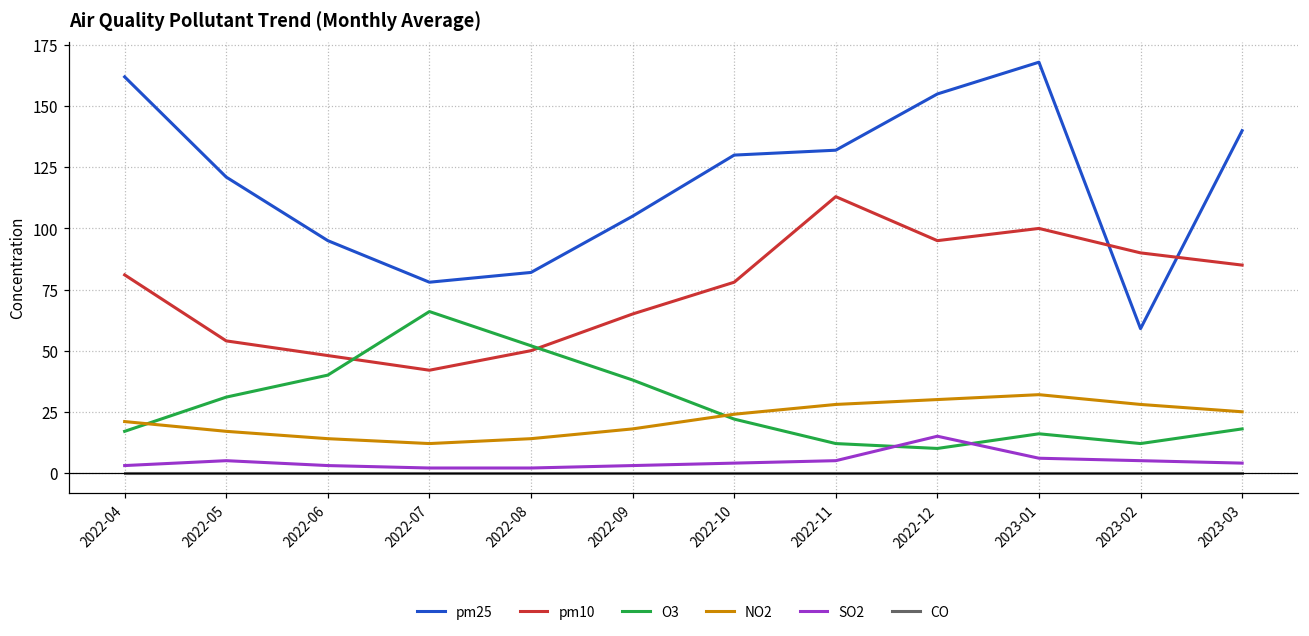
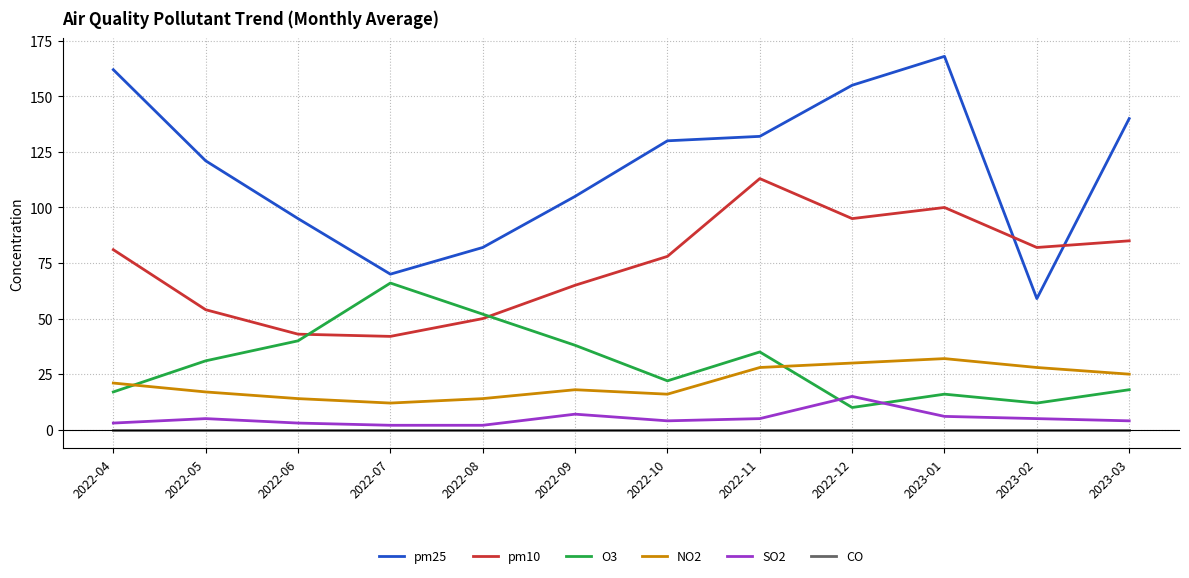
  {
    "pm25": {
      "2022-04": 162,
      "2022-05": 121,
      "2022-06": 95,
-     "2022-07": 78,
+     "2022-07": 70,
      "2022-08": 82,
      "2022-09": 105,
      "2022-10": 130,
      "2022-11": 132,
      "2022-12": 155,
      "2023-01": 168,
      "2023-02": 59,
      "2023-03": 140
    },
    "pm10": {
      "2022-04": 81,
      "2022-05": 54,
-     "2022-06": 48,
+     "2022-06": 43,
      "2022-07": 42,
      "2022-08": 50,
      "2022-09": 65,
      "2022-10": 78,
      "2022-11": 113,
      "2022-12": 95,
      "2023-01": 100,
-     "2023-02": 90,
+     "2023-02": 82,
      "2023-03": 85
    },
    "O3": {
      "2022-04": 17,
      "2022-05": 31,
      "2022-06": 40,
      "2022-07": 66,
      "2022-08": 52,
      "2022-09": 38,
      "2022-10": 22,
-     "2022-11": 12,
+     "2022-11": 35,
      "2022-12": 10,
      "2023-01": 16,
      "2023-02": 12,
      "2023-03": 18
    },
    "NO2": {
      "2022-04": 21,
      "2022-05": 17,
      "2022-06": 14,
      "2022-07": 12,
      "2022-08": 14,
      "2022-09": 18,
-     "2022-10": 24,
+     "2022-10": 16,
      "2022-11": 28,
      "2022-12": 30,
      "2023-01": 32,
      "2023-02": 28,
      "2023-03": 25
    },
    "SO2": {
      "2022-04": 3,
      "2022-05": 5,
      "2022-06": 3,
      "2022-07": 2,
      "2022-08": 2,
-     "2022-09": 3,
+     "2022-09": 7,
      "2022-10": 4,
      "2022-11": 5,
      "2022-12": 15,
      "2023-01": 6,
      "2023-02": 5,
      "2023-03": 4
    },
    "CO": {
      "2022-04": 0,
      "2022-05": 0,
      "2022-06": 0,
      "2022-07": 0,
      "2022-08": 0,
      "2022-09": 0,
      "2022-10": 0,
      "2022-11": 0,
      "2022-12": 0,
      "2023-01": 0,
      "2023-02": 0,
      "2023-03": 0
    }
  }
